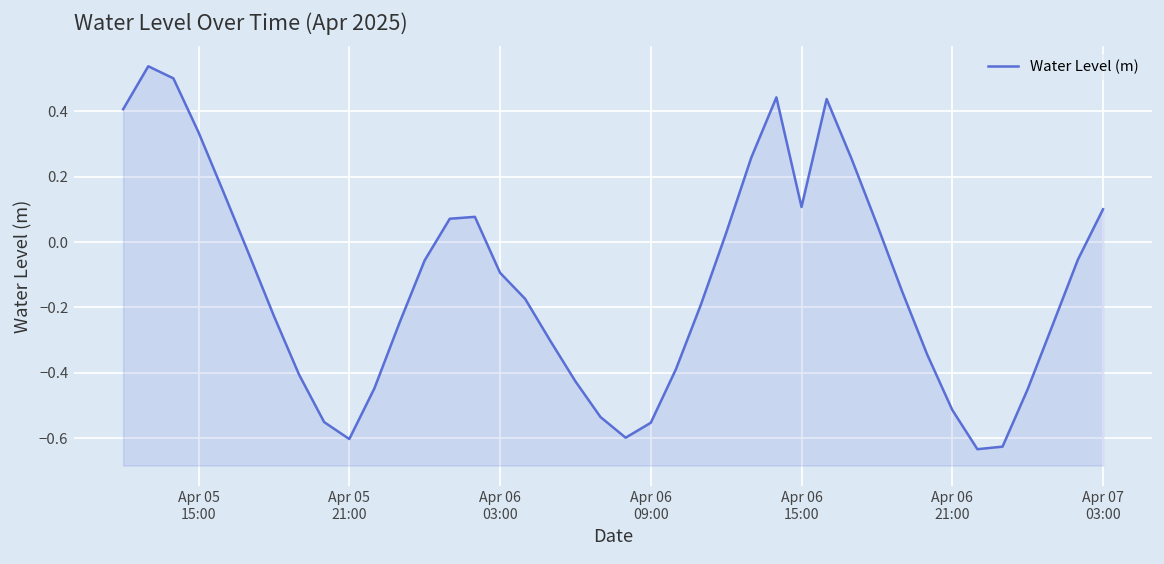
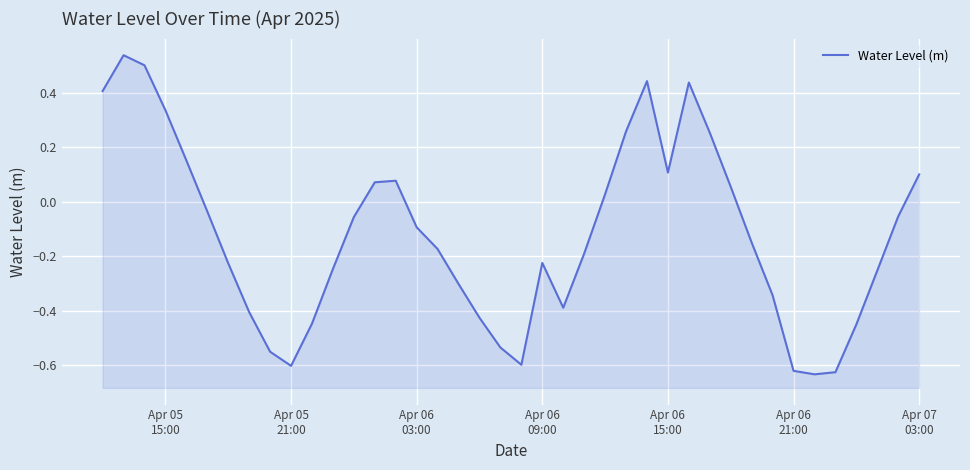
  {
    "Apr 05 15:00": 0.34,
    "Apr 05 21:00": -0.60,
    "Apr 06 03:00": -0.09,
-   "Apr 06 09:00": -0.55,
+   "Apr 06 09:00": -0.22,
    "Apr 06 15:00": 0.11,
-   "Apr 06 21:00": -0.51,
+   "Apr 06 21:00": -0.62,
    "Apr 07 03:00": 0.10
  }
